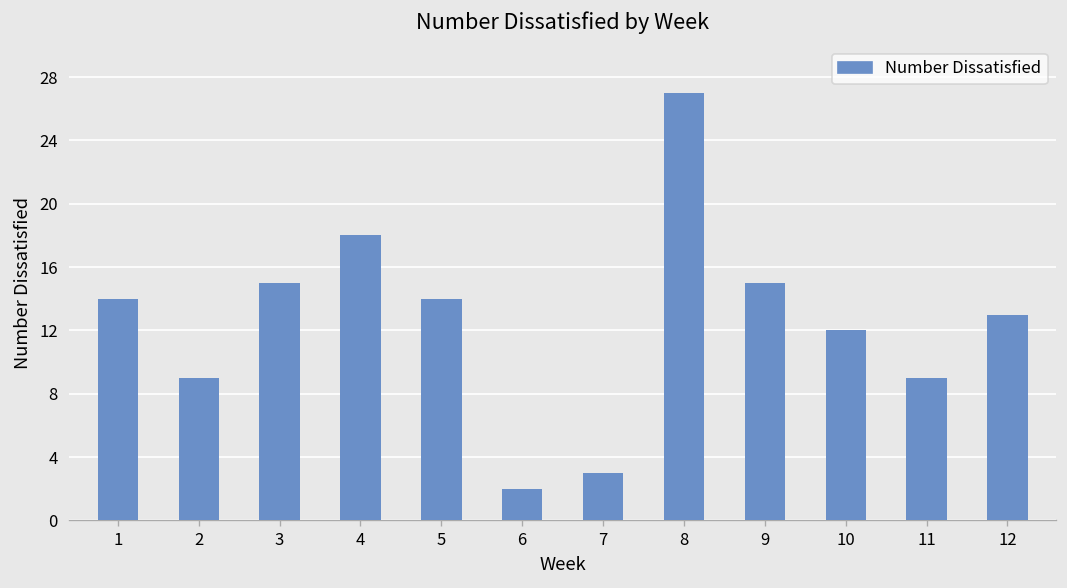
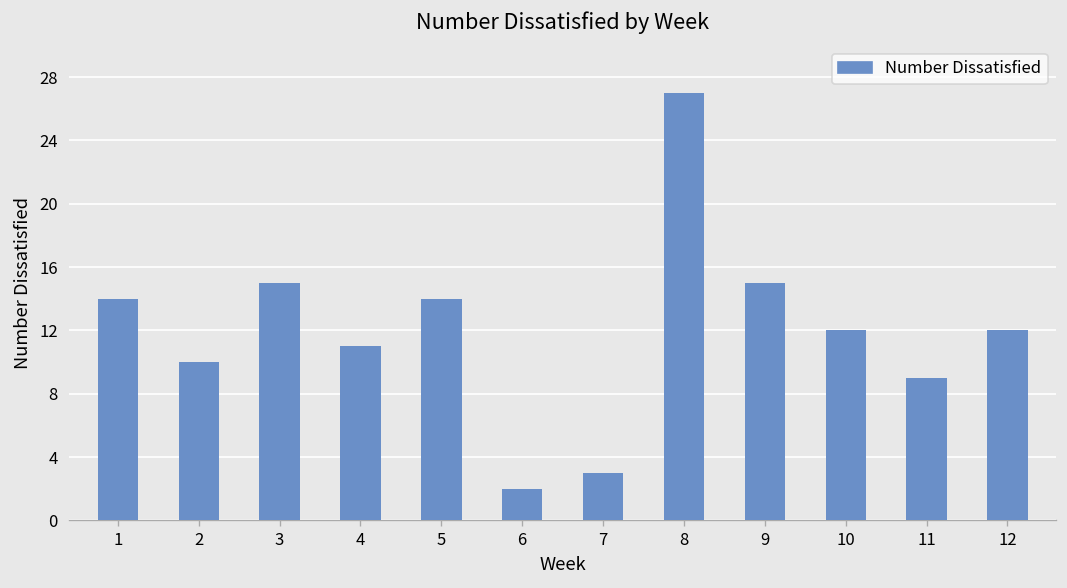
  {
    "1": 14,
-   "2": 9,
+   "2": 10,
    "3": 15,
-   "4": 18,
+   "4": 11,
    "5": 14,
    "6": 2,
    "7": 3,
    "8": 27,
    "9": 15,
    "10": 12,
    "11": 9,
-   "12": 13
+   "12": 12
  }
